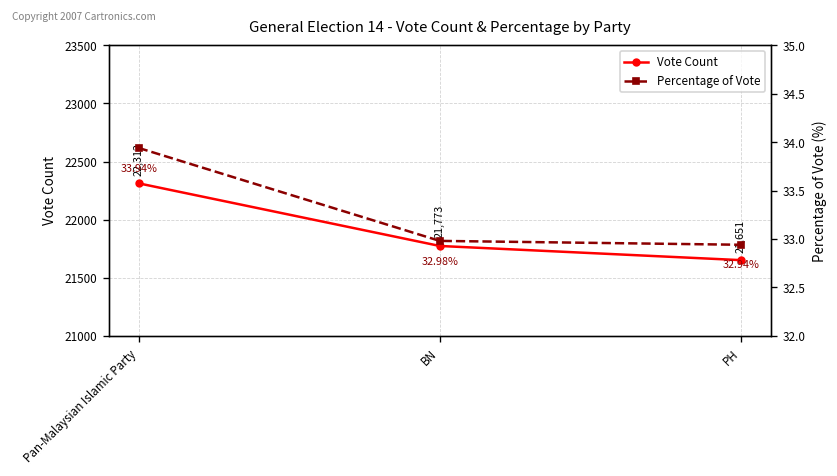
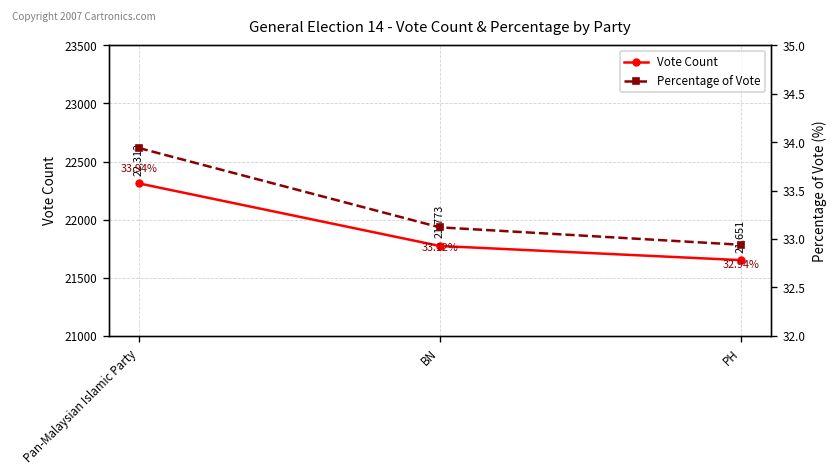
  {
    "Percentage of Vote": {
-     "BN": "32.98%"
+     "BN": "33.12%"
    }
  }
